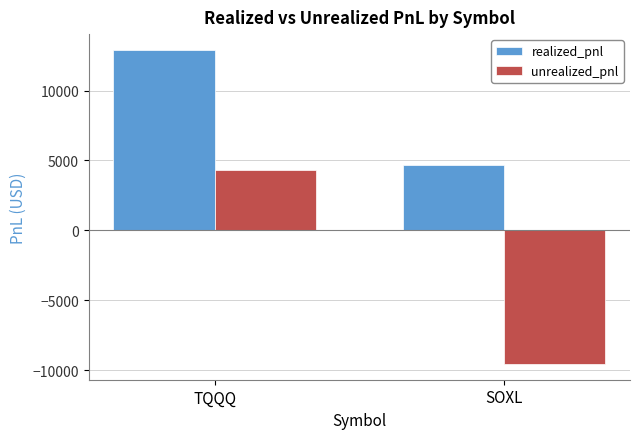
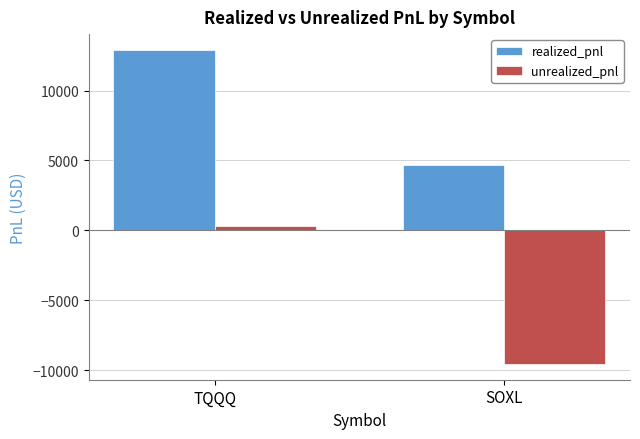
  {
    "realized_pnl": {
      "TQQQ": 12900,
      "SOXL": 4600
    },
    "unrealized_pnl": {
-     "TQQQ": 4300,
+     "TQQQ": 300,
      "SOXL": -9500
    }
  }
